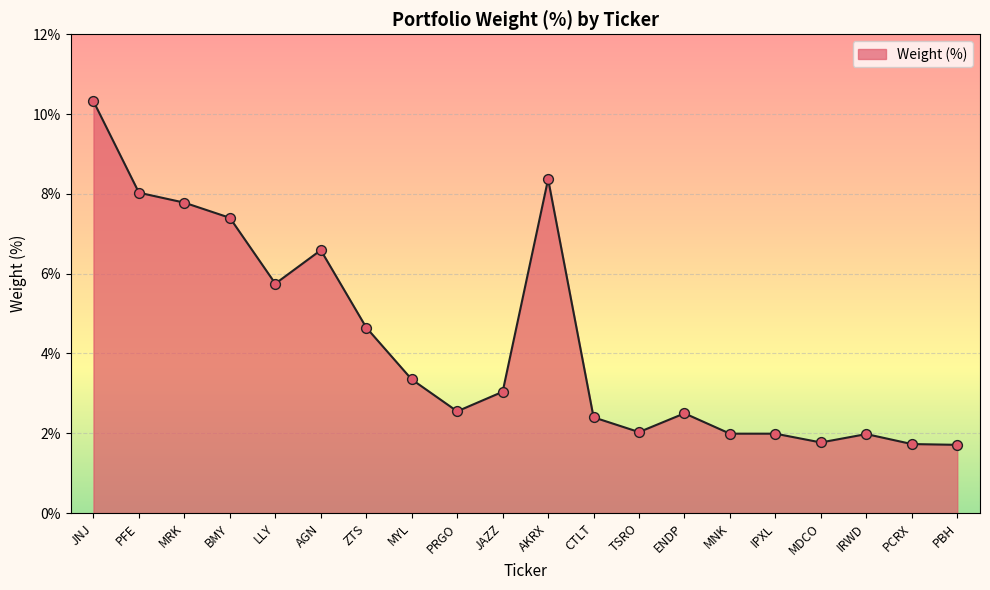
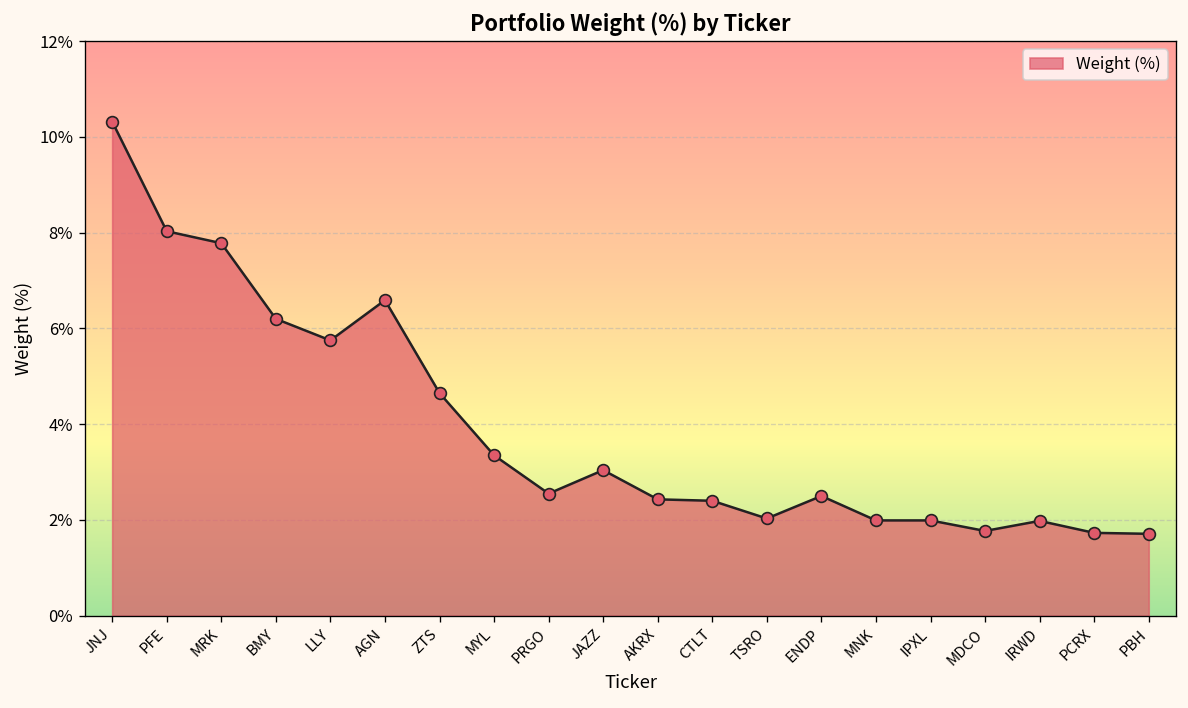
  {
    "JNJ": "10.3%",
    "PFE": "8.0%",
    "MRK": "7.8%",
-   "BMY": "7.4%",
+   "BMY": "6.2%",
    "LLY": "5.8%",
    "AGN": "6.6%",
    "ZTS": "4.7%",
    "MYL": "3.4%",
    "PRGO": "2.6%",
    "JAZZ": "3.0%",
-   "AKRX": "8.4%",
+   "AKRX": "2.4%",
    "CTLT": "2.4%",
    "TSRO": "2.0%",
    "ENDP": "2.5%",
    "MNK": "2.0%",
    "IPXL": "2.0%",
    "MDCO": "1.8%",
    "IRWD": "2.0%",
    "PCRX": "1.7%",
    "PBH": "1.7%"
  }
